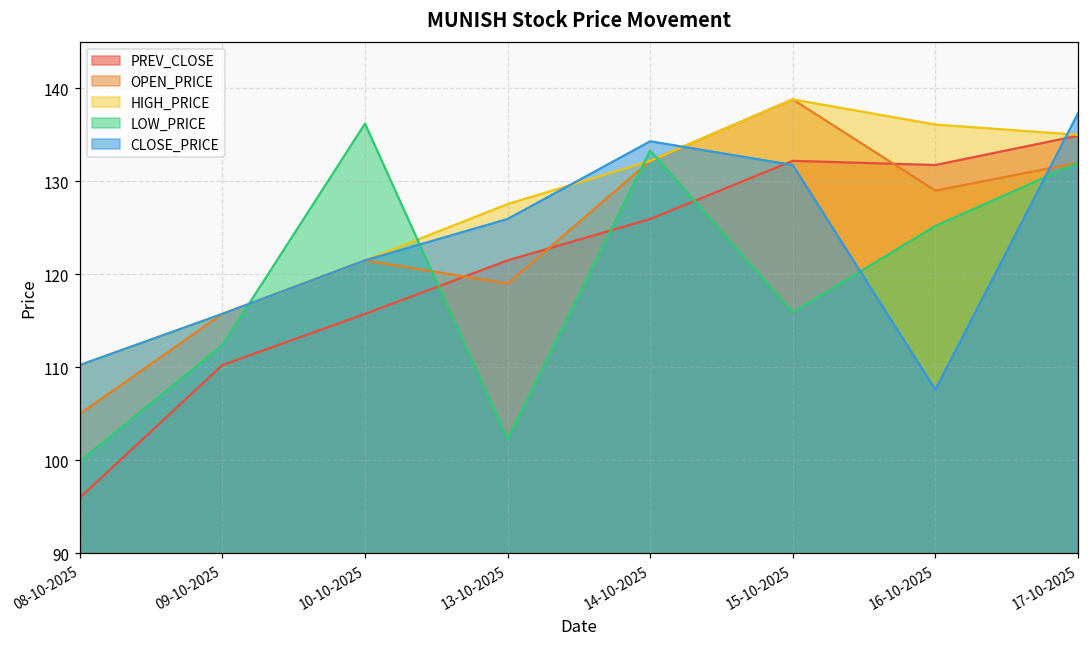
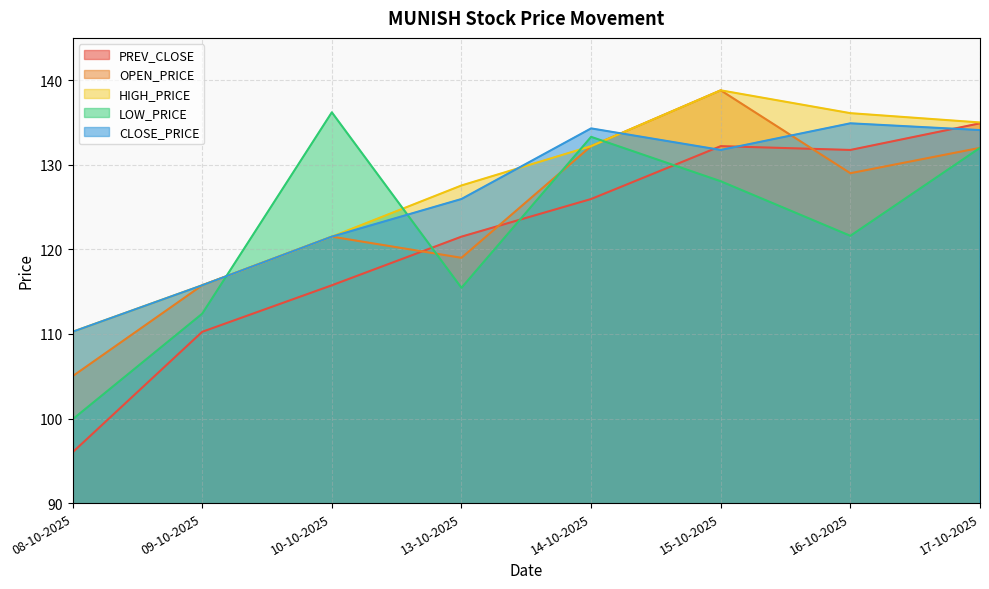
  {
    "LOW_PRICE": {
      "08-10-2025": 100,
      "09-10-2025": 112,
      "10-10-2025": 136,
-     "13-10-2025": 102,
+     "13-10-2025": 115,
      "14-10-2025": 133,
-     "15-10-2025": 116,
-     "16-10-2025": 125
+     "15-10-2025": 128,
+     "16-10-2025": 122
    },
    "CLOSE_PRICE": {
      "13-10-2025": 126,
      "14-10-2025": 134,
      "15-10-2025": 132,
-     "16-10-2025": 108,
-     "17-10-2025": 137
+     "16-10-2025": 135,
+     "17-10-2025": 134
    }
  }
